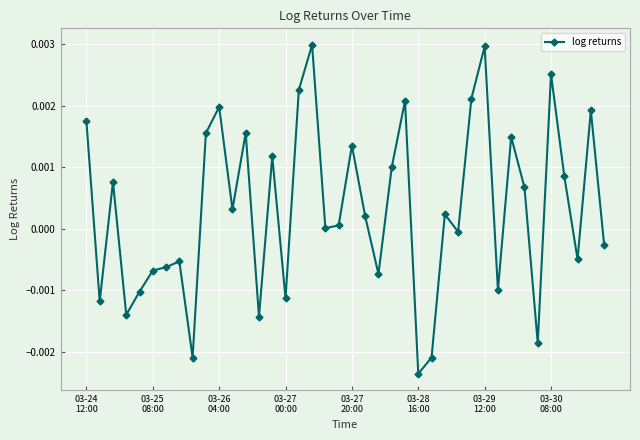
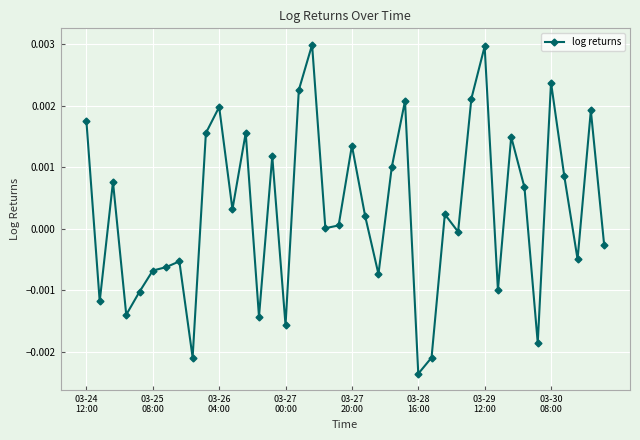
  {
    "03-24 12:00": 0.0017,
    "03-25 08:00": -0.0007,
    "03-26 04:00": 0.0020,
-   "03-27 00:00": -0.0011,
+   "03-27 00:00": -0.0016,
    "03-27 20:00": 0.0014,
    "03-28 16:00": -0.0024,
    "03-29 12:00": 0.0030,
-   "03-30 08:00": 0.0025
+   "03-30 08:00": 0.0024
  }
